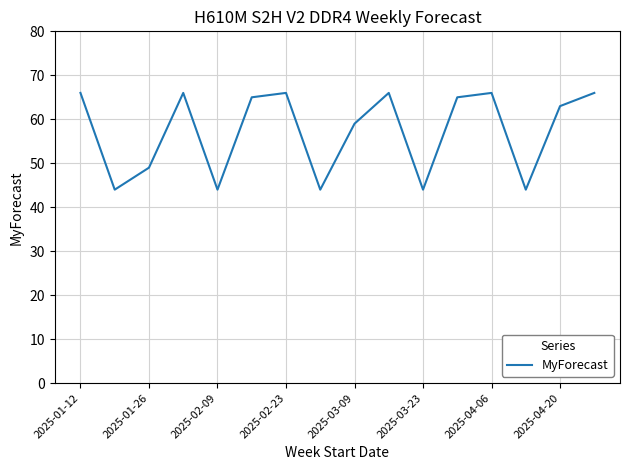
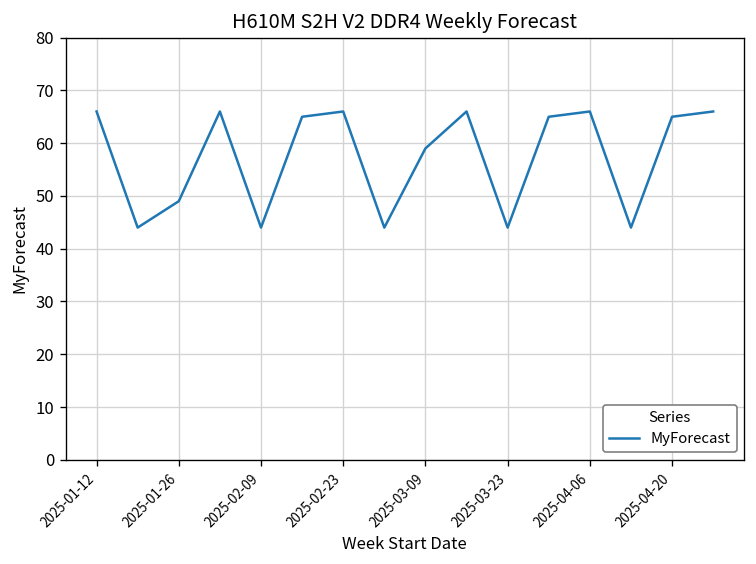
  {
    "2025-01-12": 66,
    "2025-01-26": 49,
    "2025-02-09": 44,
    "2025-02-23": 66,
    "2025-03-09": 59,
    "2025-03-23": 44,
    "2025-04-06": 66,
-   "2025-04-20": 63
+   "2025-04-20": 65
  }
